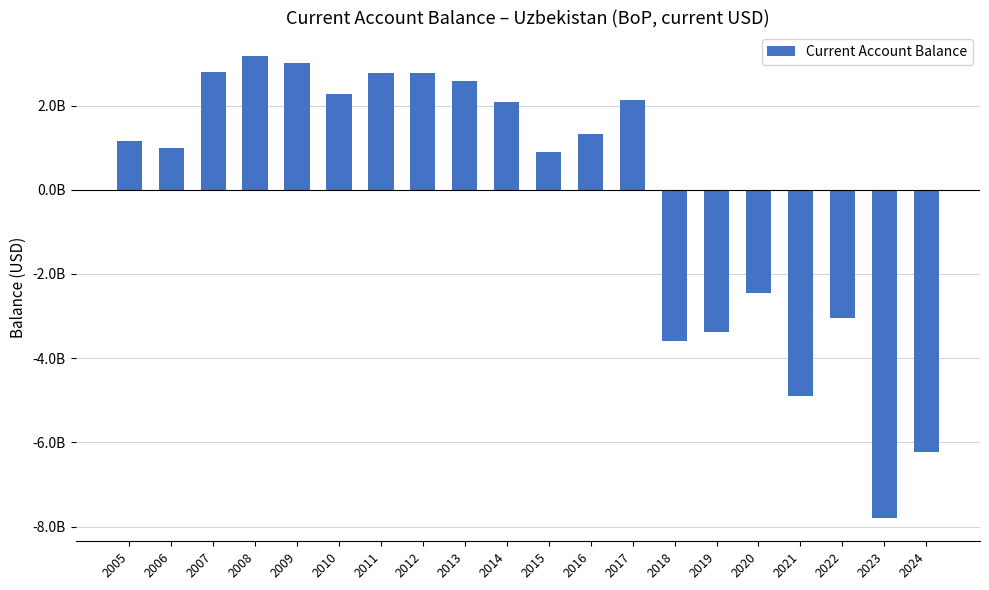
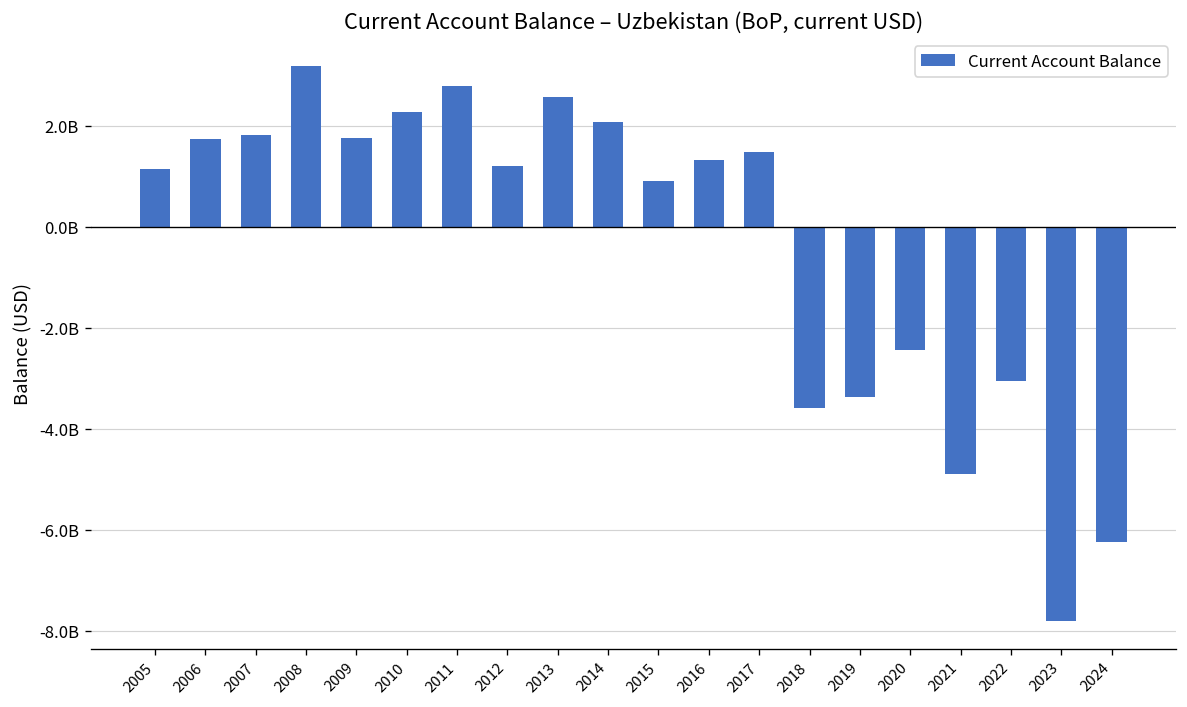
  {
    "2005": 1100000000,
-   "2006": 1000000000,
-   "2007": 2800000000,
+   "2006": 1700000000,
+   "2007": 1800000000,
    "2008": 3200000000,
-   "2009": 3000000000,
+   "2009": 1800000000,
    "2010": 2300000000,
    "2011": 2800000000,
-   "2012": 2800000000,
+   "2012": 1200000000,
    "2013": 2600000000,
    "2014": 2100000000,
    "2015": 900000000,
    "2016": 1300000000,
-   "2017": 2100000000,
+   "2017": 1500000000,
    "2018": -3600000000,
    "2019": -3400000000,
    "2020": -2400000000,
    "2021": -4900000000,
    "2022": -3100000000,
    "2023": -7800000000,
    "2024": -6200000000
  }
